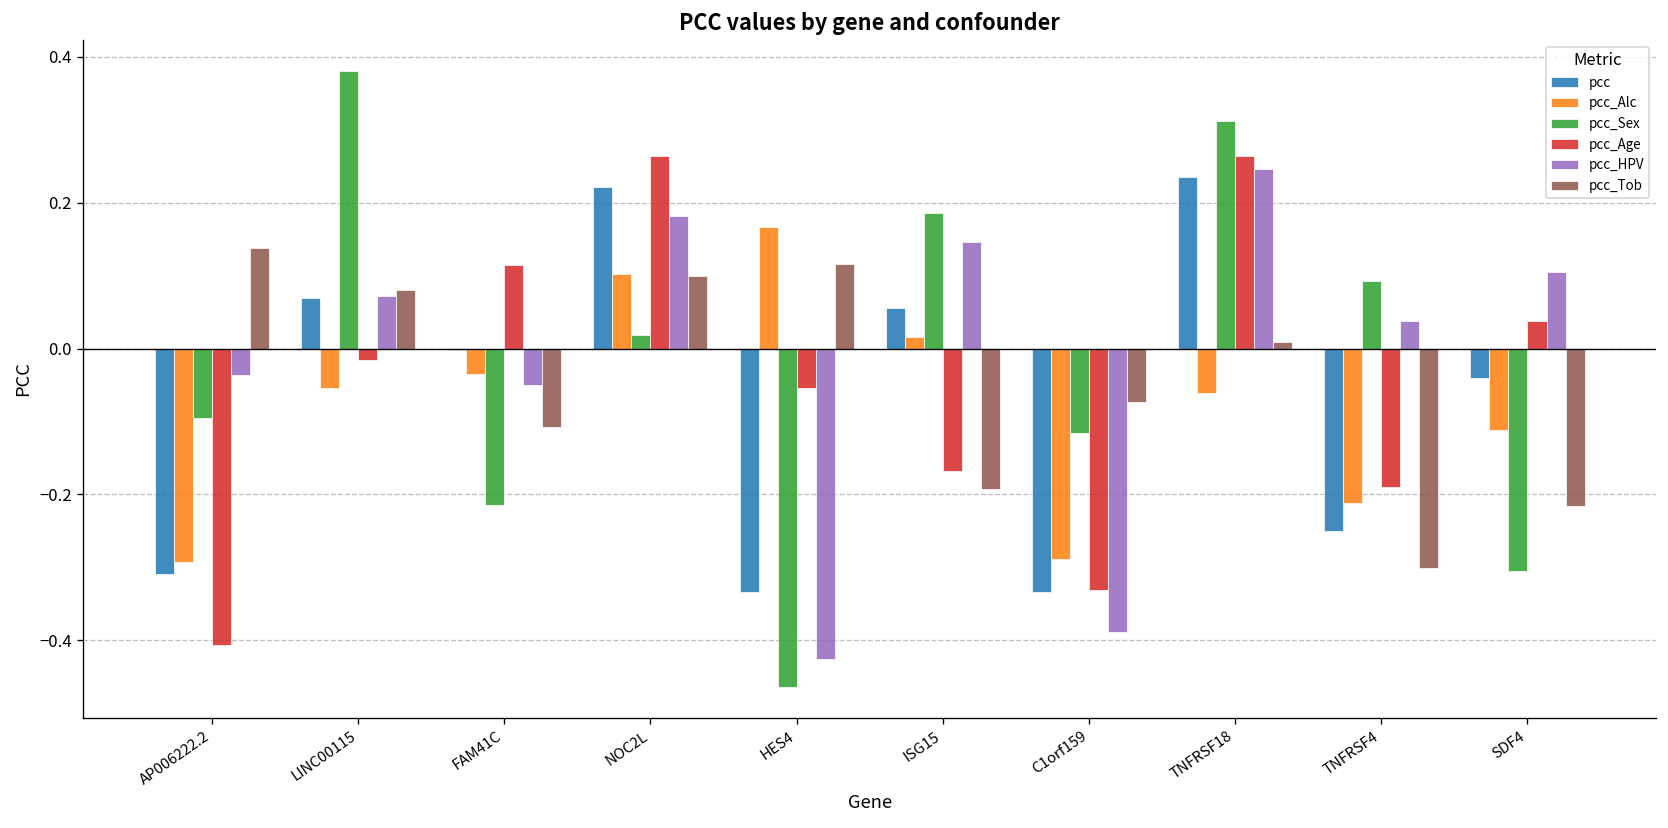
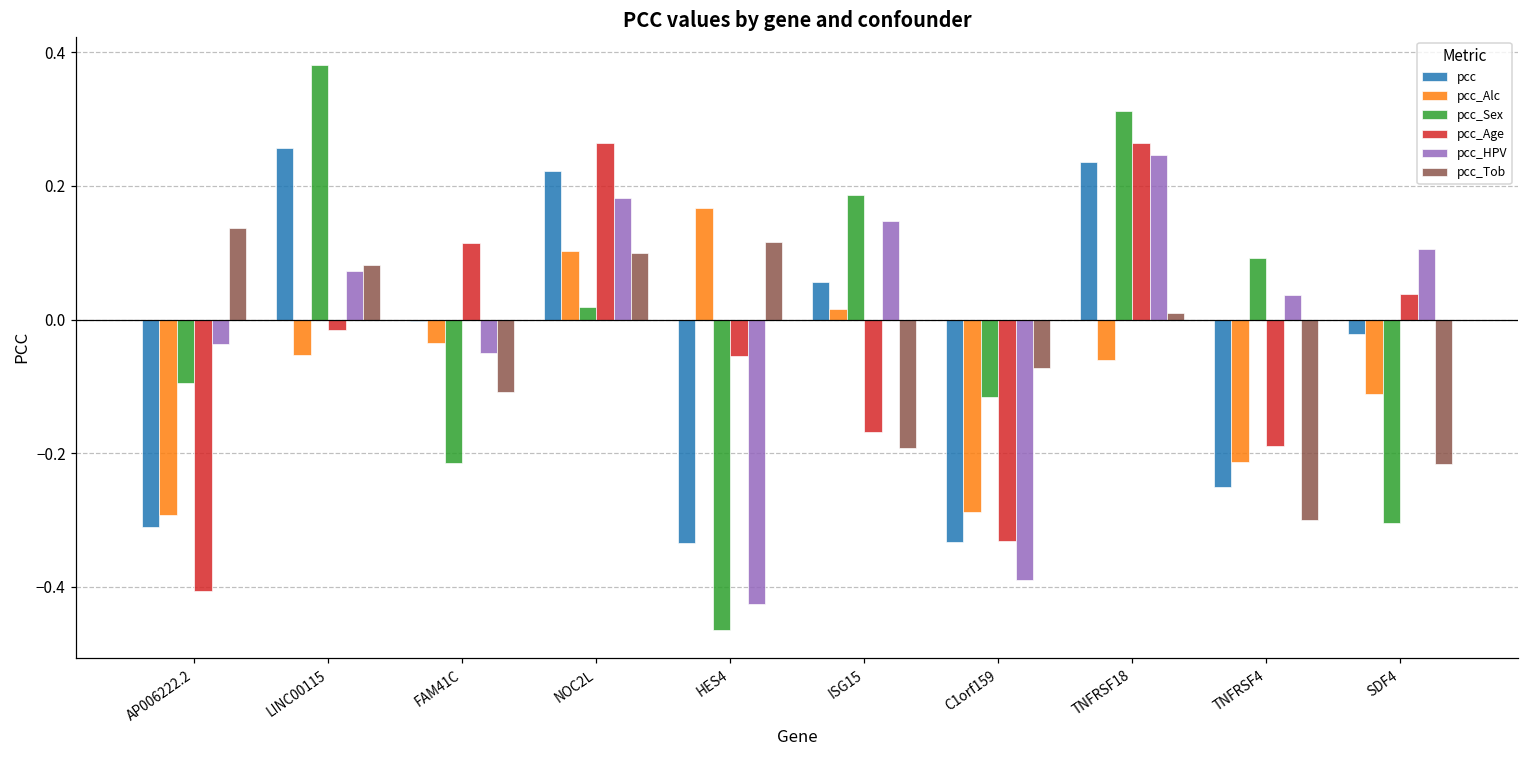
  {
    "pcc": {
      "AP006222.2": -0.31,
-     "LINC00115": 0.07,
+     "LINC00115": 0.26,
      "NOC2L": 0.22,
      "HES4": -0.33,
      "ISG15": 0.06,
      "C1orf159": -0.33,
      "TNFRSF18": 0.24,
      "TNFRSF4": -0.25,
-     "SDF4": -0.04
+     "SDF4": -0.02
    },
    "pcc_Alc": {
      "AP006222.2": -0.29,
      "LINC00115": -0.05,
      "FAM41C": -0.04,
      "NOC2L": 0.10,
      "HES4": 0.17,
      "ISG15": 0.02,
      "C1orf159": -0.29,
      "TNFRSF18": -0.06,
      "TNFRSF4": -0.21,
      "SDF4": -0.11
    },
    "pcc_Sex": {
      "AP006222.2": -0.10,
      "LINC00115": 0.38,
      "FAM41C": -0.21,
      "NOC2L": 0.02,
      "HES4": -0.46,
      "ISG15": 0.19,
      "C1orf159": -0.12,
      "TNFRSF18": 0.31,
      "TNFRSF4": 0.09,
      "SDF4": -0.30
    },
    "pcc_Age": {
      "AP006222.2": -0.41,
      "LINC00115": -0.02,
      "FAM41C": 0.12,
      "NOC2L": 0.26,
      "HES4": -0.05,
      "ISG15": -0.17,
      "C1orf159": -0.33,
      "TNFRSF18": 0.26,
      "TNFRSF4": -0.19,
      "SDF4": 0.04
    },
    "pcc_HPV": {
      "AP006222.2": -0.04,
      "LINC00115": 0.07,
      "FAM41C": -0.05,
      "NOC2L": 0.18,
      "HES4": -0.43,
      "ISG15": 0.15,
      "C1orf159": -0.39,
      "TNFRSF18": 0.25,
      "TNFRSF4": 0.04,
      "SDF4": 0.11
    },
    "pcc_Tob": {
      "AP006222.2": 0.14,
      "LINC00115": 0.08,
      "FAM41C": -0.11,
      "NOC2L": 0.10,
      "HES4": 0.12,
      "ISG15": -0.19,
      "C1orf159": -0.07,
      "TNFRSF18": 0.01,
      "TNFRSF4": -0.30,
      "SDF4": -0.22
    }
  }
